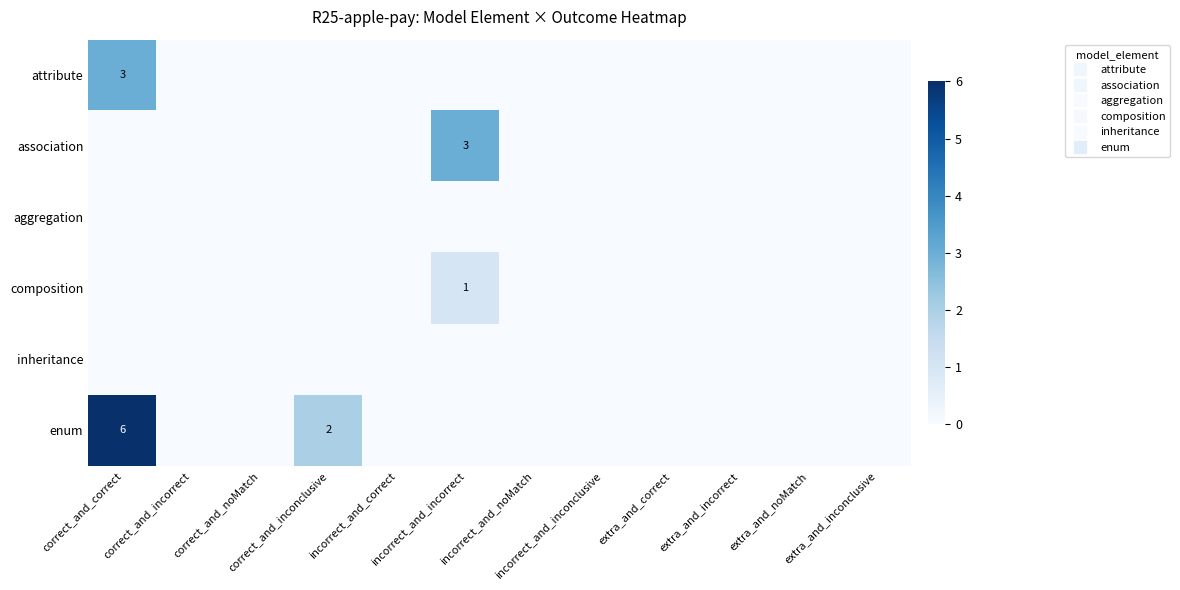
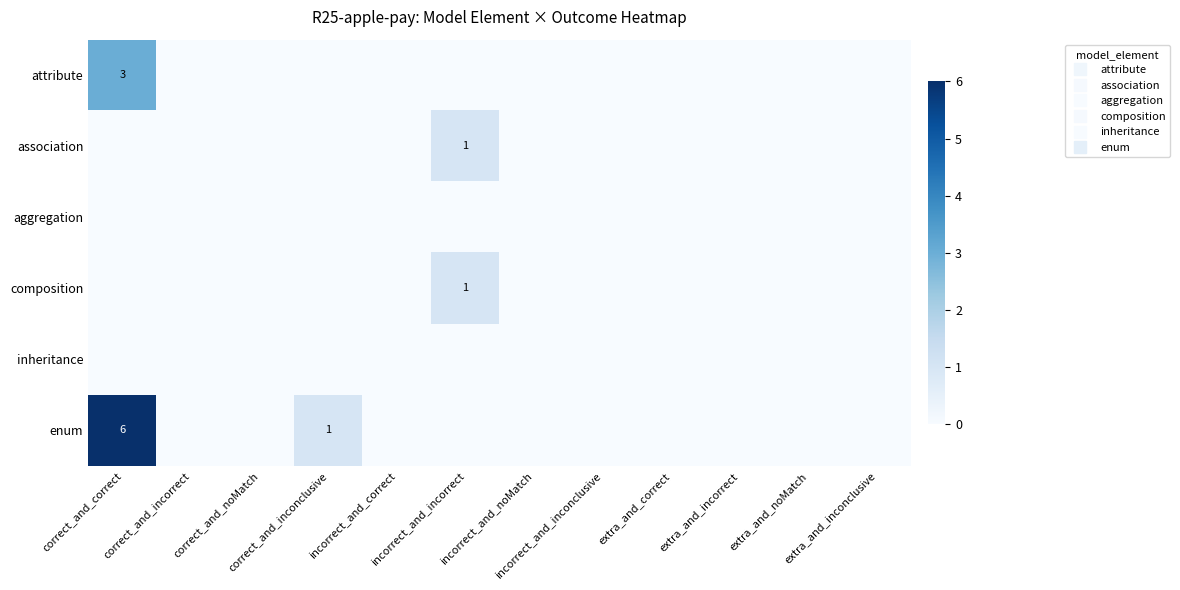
  {
    "attribute": {
      "correct_and_correct": 3
    },
    "association": {
-     "incorrect_and_incorrect": 3
+     "incorrect_and_incorrect": 1
    },
    "composition": {
      "incorrect_and_incorrect": 1
    },
    "enum": {
      "correct_and_correct": 6,
-     "correct_and_inconclusive": 2
+     "correct_and_inconclusive": 1
    }
  }
